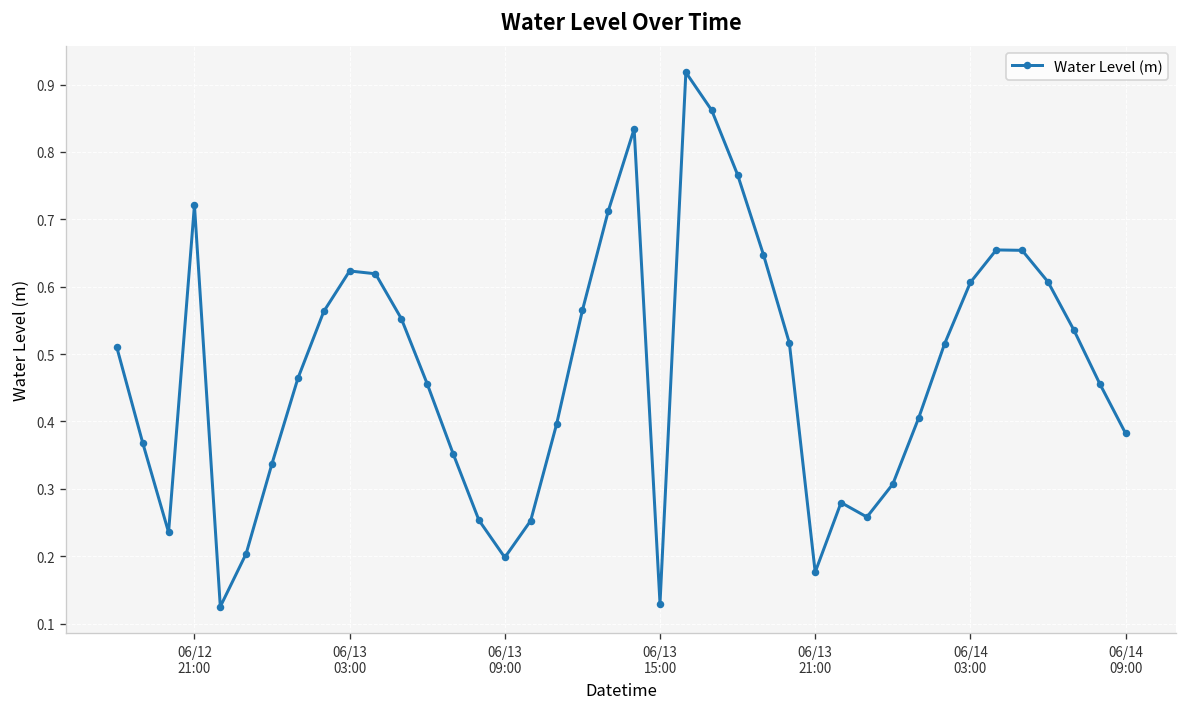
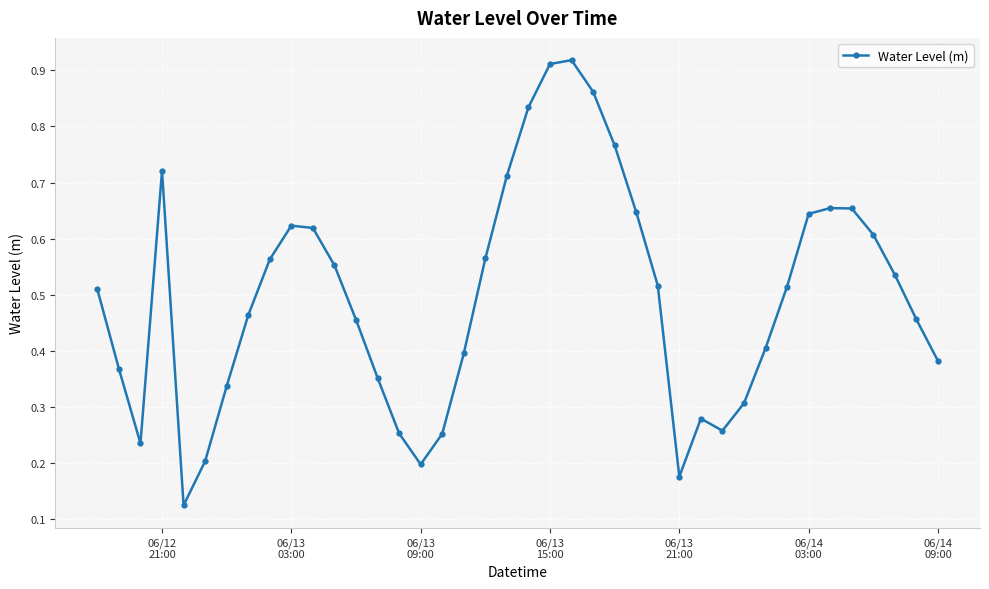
  {
    "06/12 21:00": 0.72,
    "06/13 03:00": 0.62,
    "06/13 09:00": 0.20,
-   "06/13 15:00": 0.13,
+   "06/13 15:00": 0.91,
    "06/13 21:00": 0.18,
-   "06/14 03:00": 0.61,
+   "06/14 03:00": 0.64,
    "06/14 09:00": 0.38
  }
